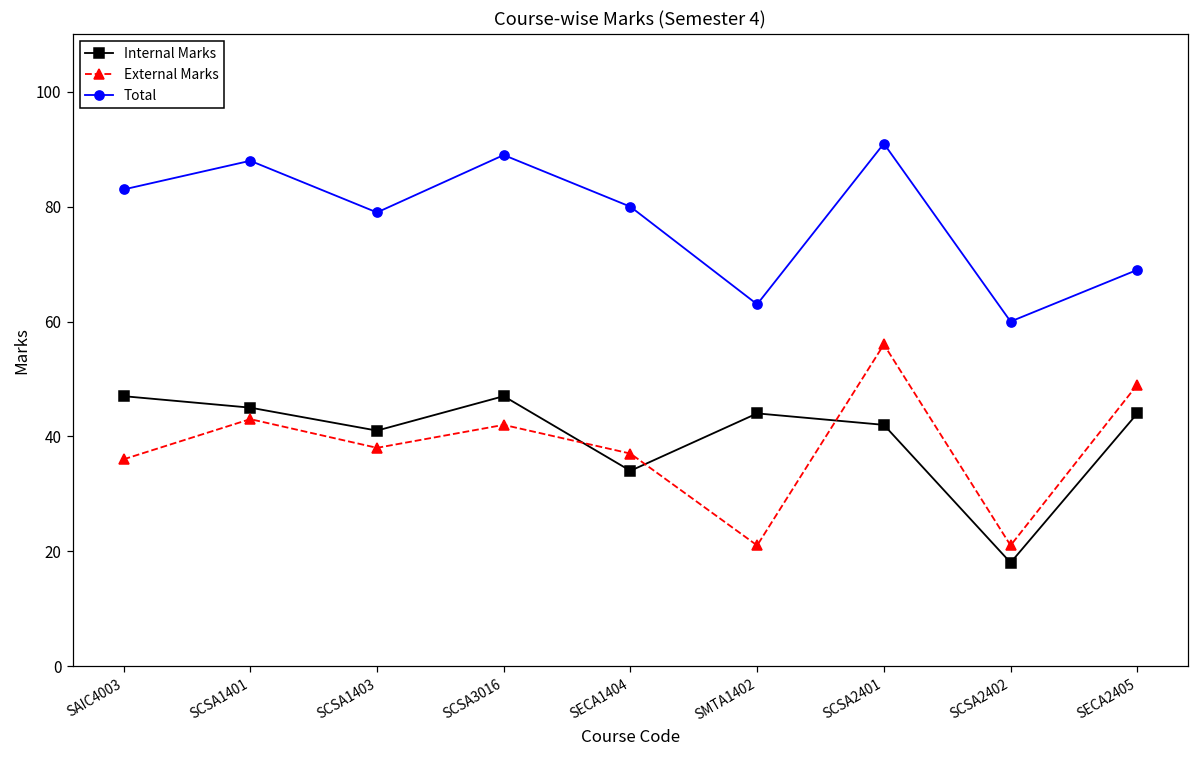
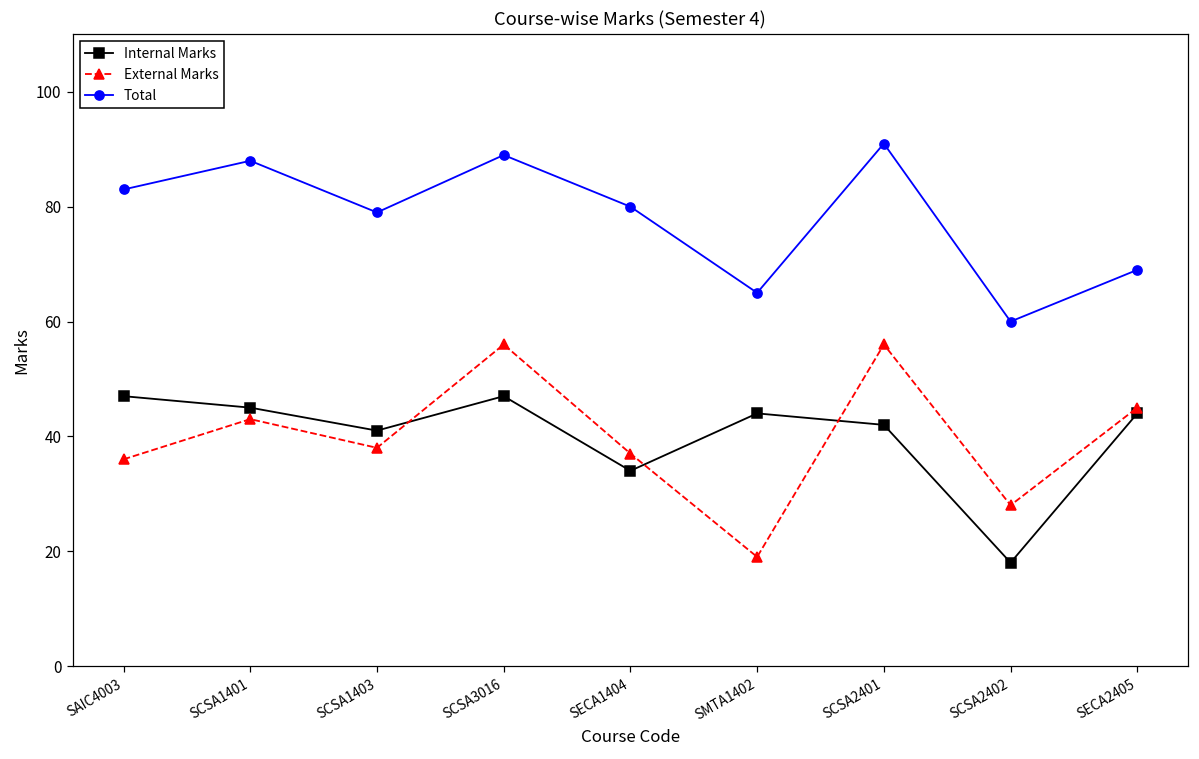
  {
    "Internal Marks": {
      "SAIC4003": 47,
      "SCSA1401": 45,
      "SCSA1403": 41,
      "SCSA3016": 47,
      "SECA1404": 34,
      "SMTA1402": 44,
      "SCSA2401": 42,
      "SCSA2402": 18,
      "SECA2405": 44
    },
    "External Marks": {
      "SAIC4003": 36,
      "SCSA1401": 43,
      "SCSA1403": 38,
-     "SCSA3016": 42,
+     "SCSA3016": 56,
      "SECA1404": 37,
-     "SMTA1402": 21,
+     "SMTA1402": 19,
      "SCSA2401": 56,
-     "SCSA2402": 21,
-     "SECA2405": 49
+     "SCSA2402": 28,
+     "SECA2405": 45
    },
    "Total": {
      "SAIC4003": 83,
      "SCSA1401": 88,
      "SCSA1403": 79,
      "SCSA3016": 89,
      "SECA1404": 80,
-     "SMTA1402": 63,
+     "SMTA1402": 65,
      "SCSA2401": 91,
      "SCSA2402": 60,
      "SECA2405": 69
    }
  }
